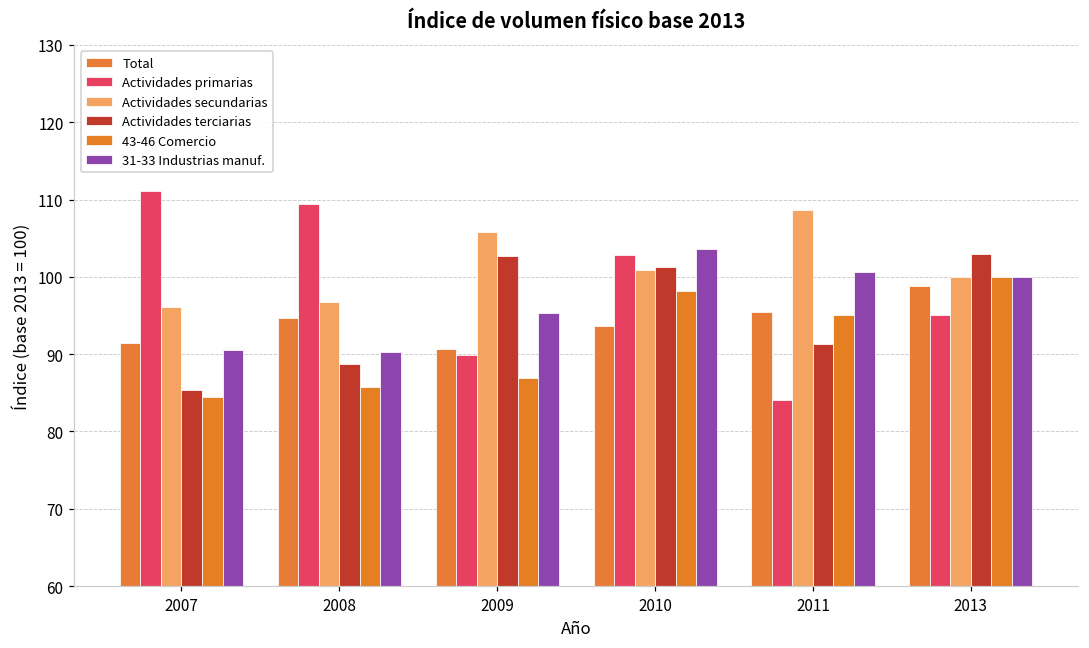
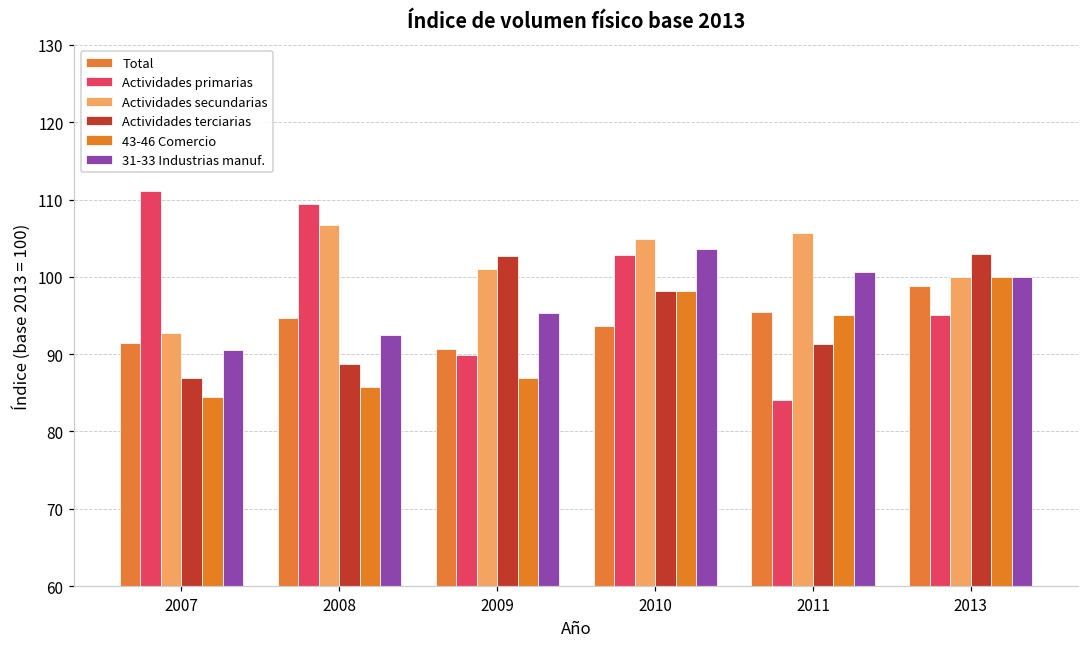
  {
    "Actividades primarias": {
      "2007": 111,
      "2008": 109,
      "2009": 90,
      "2010": 103,
      "2011": 84,
      "2013": 95
    },
    "Actividades secundarias": {
-     "2007": 96,
-     "2008": 97,
-     "2009": 106,
-     "2010": 101,
-     "2011": 109,
+     "2007": 93,
+     "2008": 107,
+     "2009": 101,
+     "2010": 105,
+     "2011": 106,
      "2013": 100
    },
    "Actividades terciarias": {
-     "2007": 85,
+     "2007": 87,
      "2008": 89,
      "2009": 103,
-     "2010": 101,
+     "2010": 98,
      "2011": 91,
      "2013": 103
    },
    "31-33 Industrias manuf.": {
      "2007": 90,
-     "2008": 90,
+     "2008": 93,
      "2009": 95,
      "2010": 104,
      "2011": 101,
      "2013": 100
    }
  }
